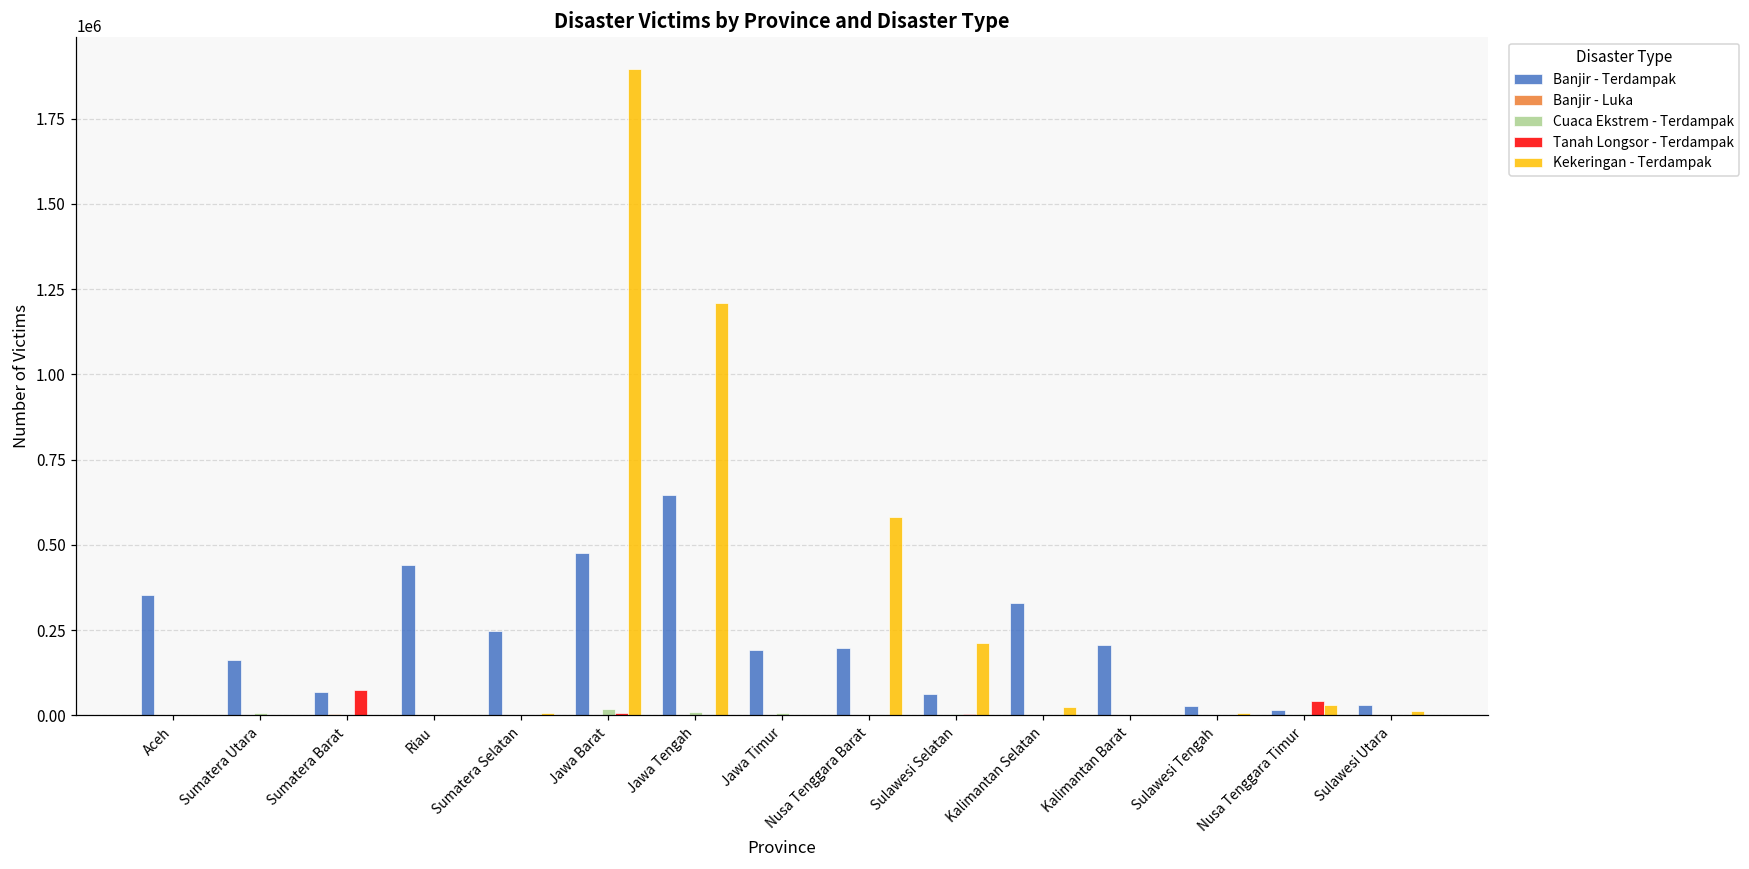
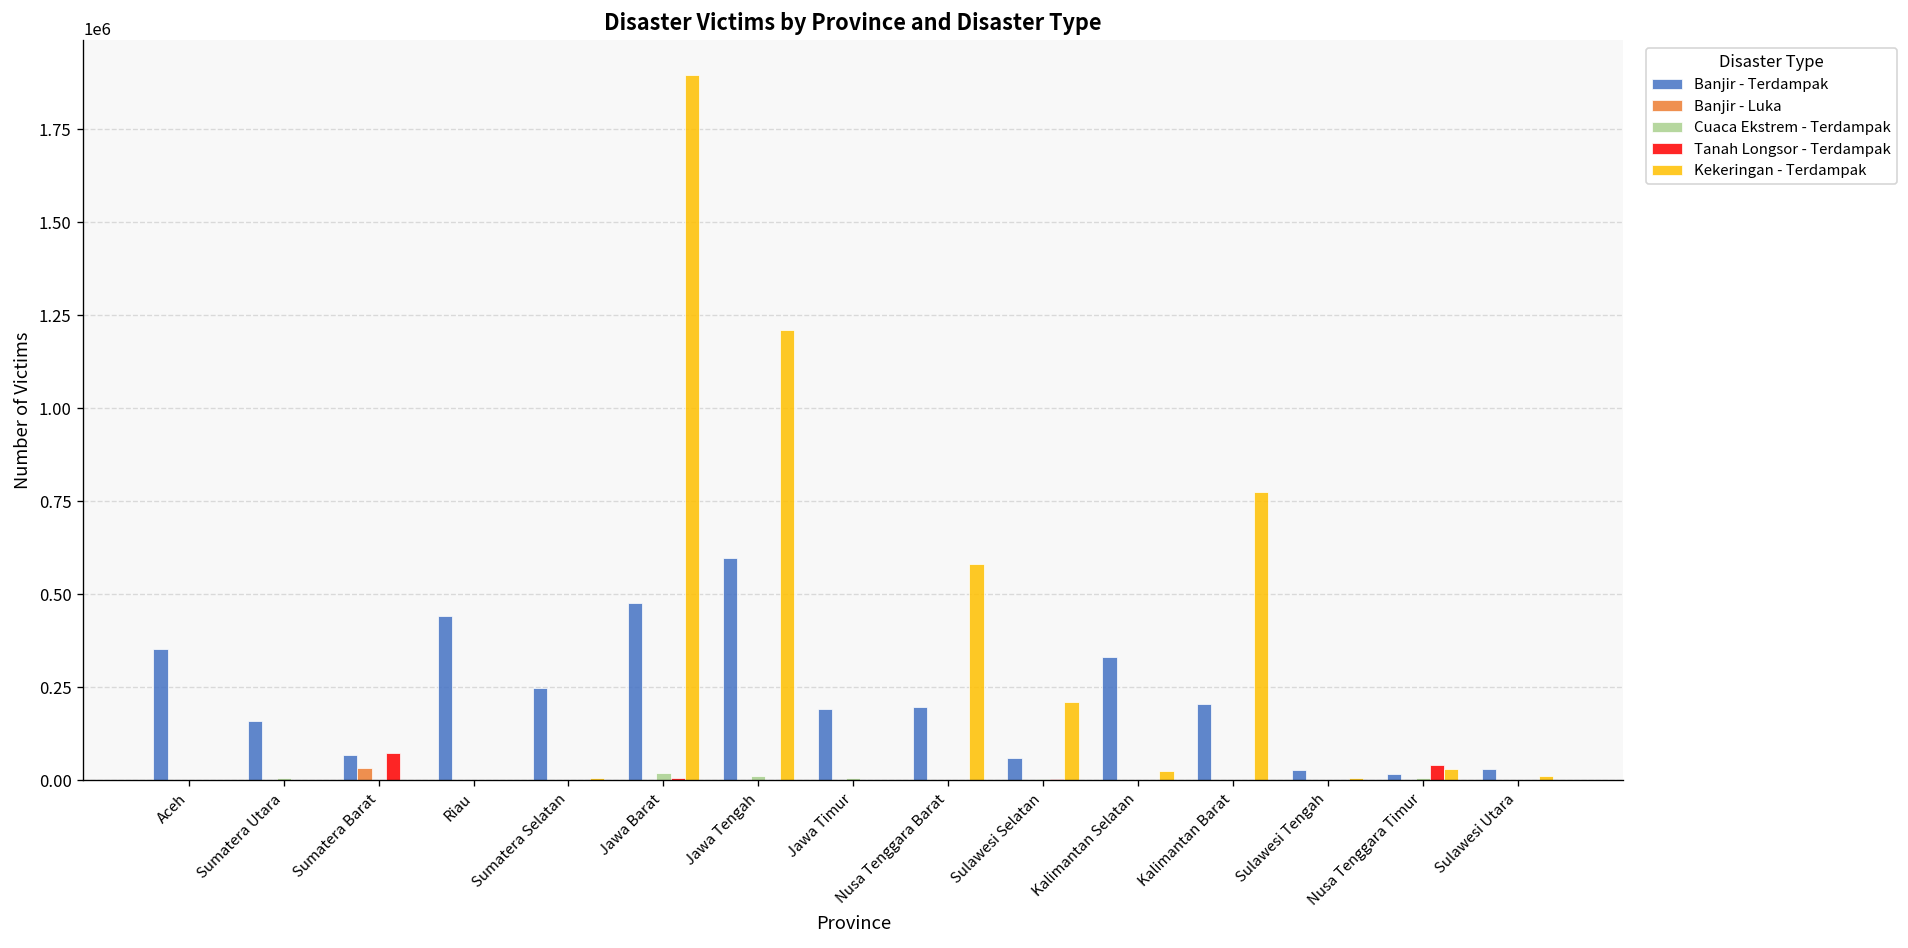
  {
    "Banjir - Terdampak": {
      "Aceh": 350000,
      "Sumatera Utara": 160000,
      "Sumatera Barat": 70000,
      "Riau": 440000,
      "Sumatera Selatan": 250000,
      "Jawa Barat": 480000,
-     "Jawa Tengah": 650000,
+     "Jawa Tengah": 600000,
      "Jawa Timur": 190000,
      "Nusa Tenggara Barat": 200000,
      "Sulawesi Selatan": 60000,
      "Kalimantan Selatan": 330000,
      "Kalimantan Barat": 210000,
      "Sulawesi Tengah": 30000,
      "Nusa Tenggara Timur": 20000,
      "Sulawesi Utara": 30000
    },
    "Banjir - Luka": {
-     "Sumatera Barat": 0,
+     "Sumatera Barat": 30000,
      "Riau": 0,
      "Sumatera Selatan": 0,
      "Jawa Tengah": 0,
      "Jawa Timur": 0,
      "Nusa Tenggara Barat": 0,
      "Sulawesi Selatan": 0,
      "Kalimantan Selatan": 0,
      "Kalimantan Barat": 0,
      "Sulawesi Tengah": 0
    },
    "Cuaca Ekstrem - Terdampak": {
      "Jawa Barat": 20000,
      "Jawa Tengah": 10000
    },
    "Tanah Longsor - Terdampak": {
      "Sumatera Barat": 70000,
      "Nusa Tenggara Timur": 40000
    },
    "Kekeringan - Terdampak": {
      "Sumatera Utara": 0,
      "Riau": 0,
      "Jawa Barat": 1900000,
      "Jawa Tengah": 1210000,
      "Nusa Tenggara Barat": 580000,
      "Sulawesi Selatan": 210000,
      "Kalimantan Selatan": 20000,
-     "Kalimantan Barat": 0,
+     "Kalimantan Barat": 780000,
      "Nusa Tenggara Timur": 30000,
      "Sulawesi Utara": 10000
    }
  }
